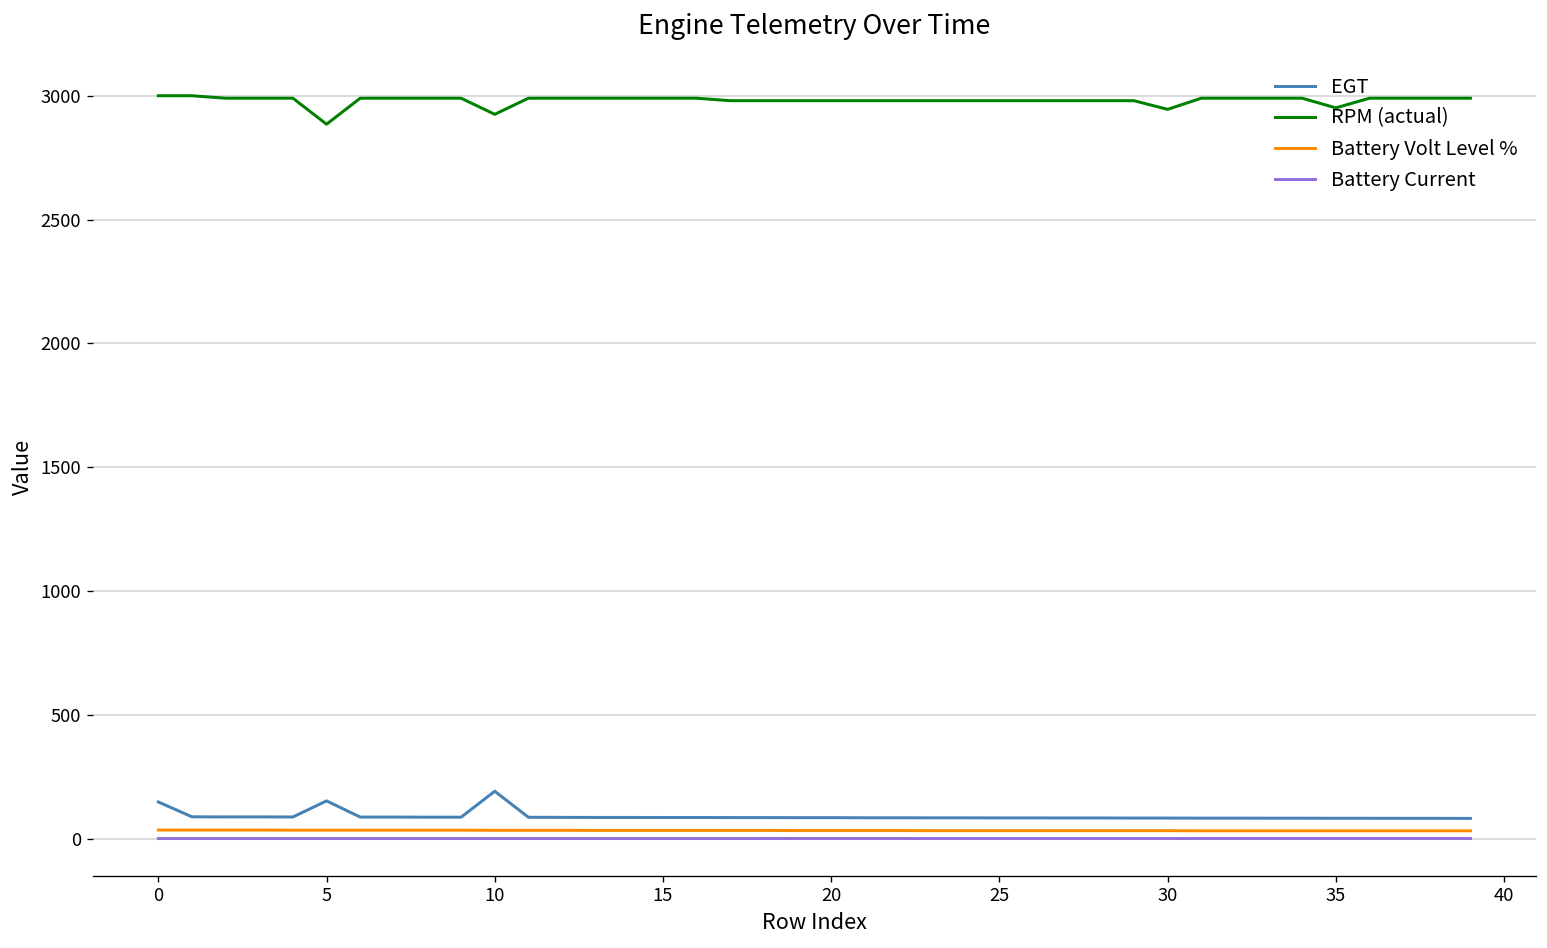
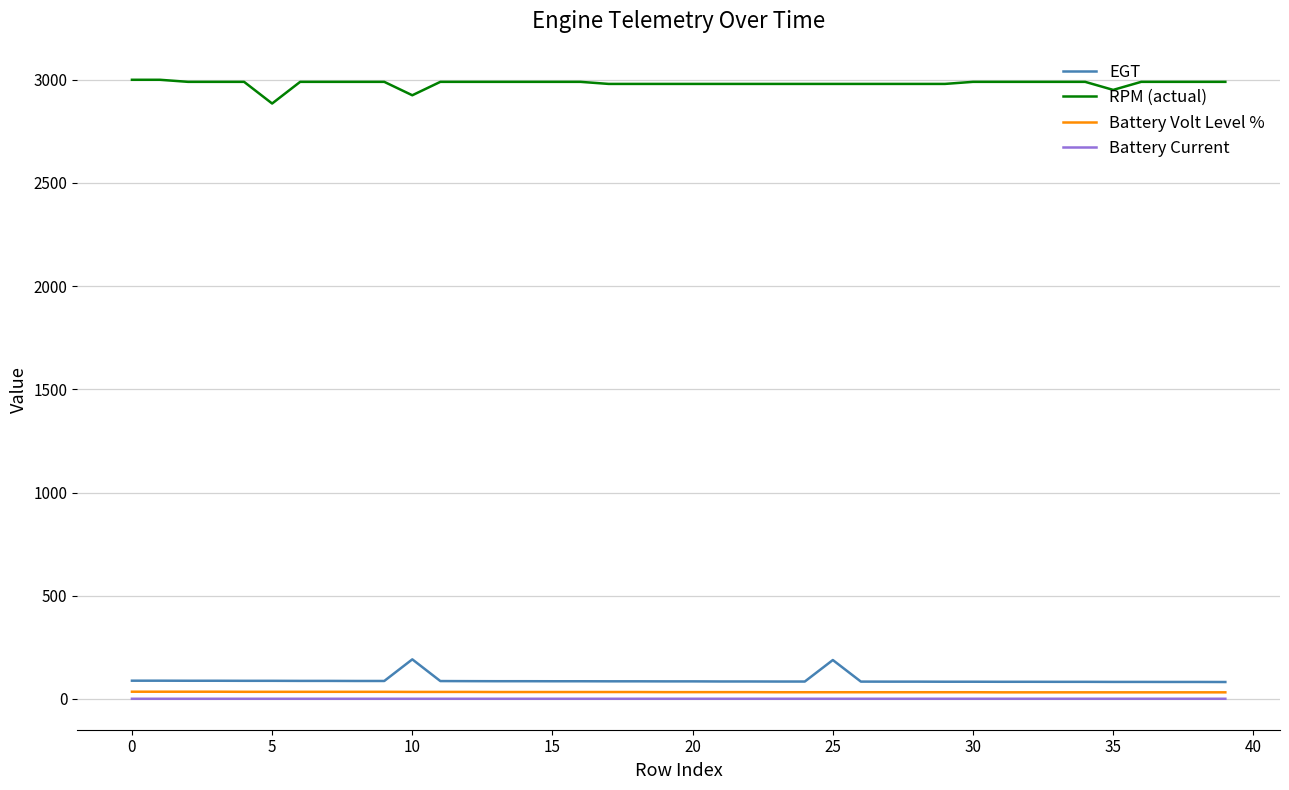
  {
    "EGT": {
-     "0": 150,
-     "5": 150,
+     "0": 90,
+     "5": 90,
      "10": 190,
      "15": 90,
      "20": 90,
-     "25": 80,
+     "25": 190,
      "30": 80,
      "35": 80
    },
    "RPM (actual)": {
      "0": 3000,
      "5": 2890,
      "10": 2930,
      "15": 2990,
      "20": 2980,
      "25": 2980,
-     "30": 2950,
+     "30": 2990,
      "35": 2950
    },
    "Battery Volt Level %": {
      "0": 40,
      "5": 30,
      "10": 30,
      "15": 30,
      "20": 30,
      "25": 30,
      "30": 30,
      "35": 30
    },
    "Battery Current": {
      "0": 0,
      "5": 0,
      "10": 0,
      "15": 0,
      "20": 0,
      "25": 0,
      "30": 0,
      "35": 0
    }
  }
